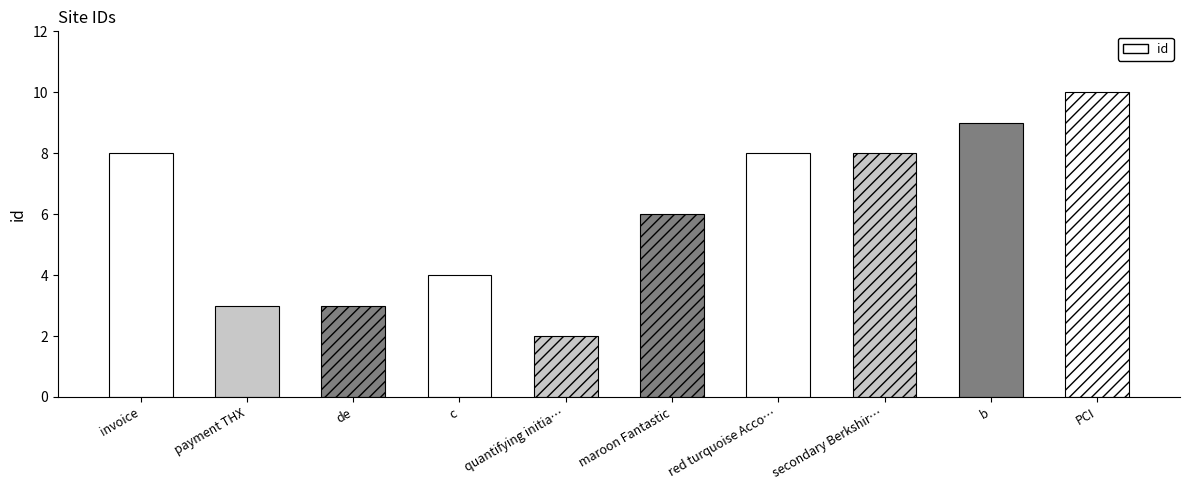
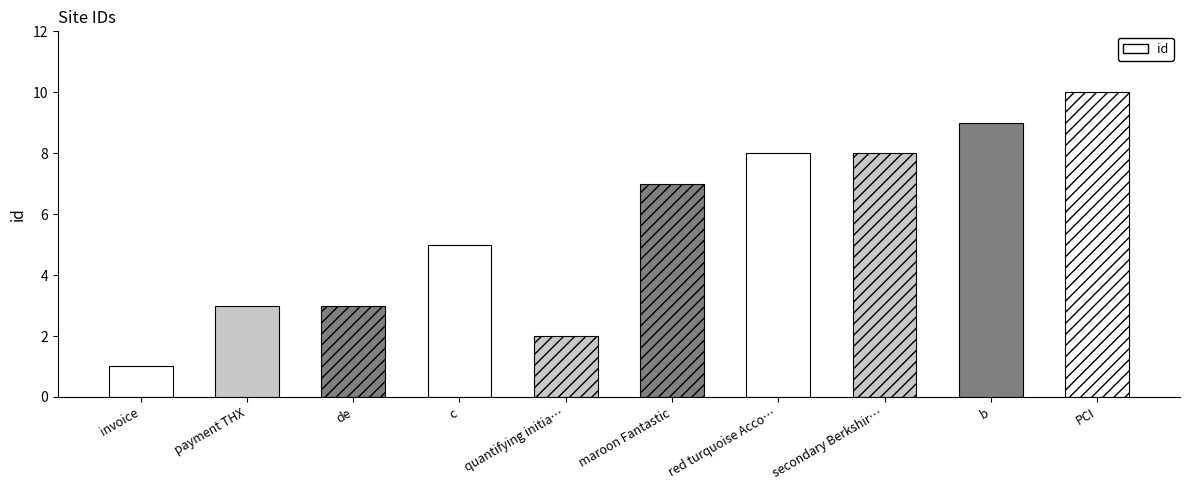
  {
-   "invoice": 8,
+   "invoice": 1,
    "payment THX": 3,
    "de": 3,
-   "c": 4,
+   "c": 5,
    "quantifying initia…": 2,
-   "maroon Fantastic": 6,
+   "maroon Fantastic": 7,
    "red turquoise Acco…": 8,
    "secondary Berkshir…": 8,
    "b": 9,
    "PCI": 10
  }
